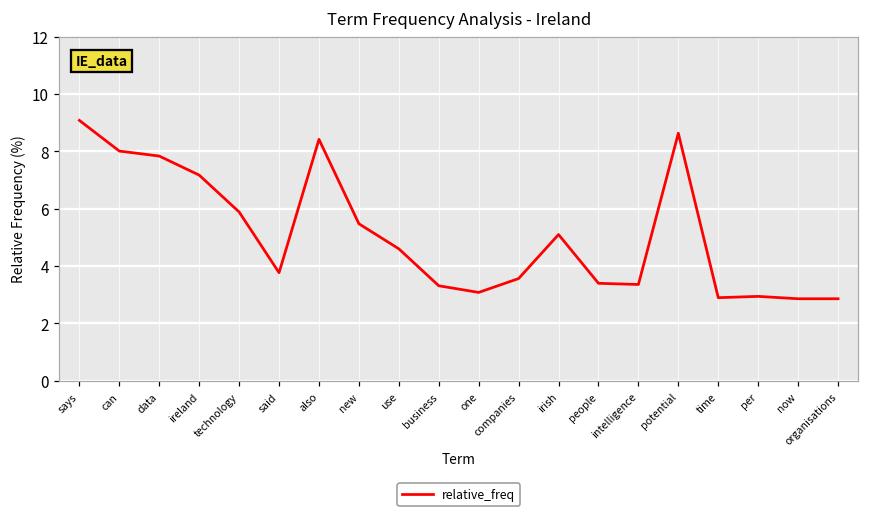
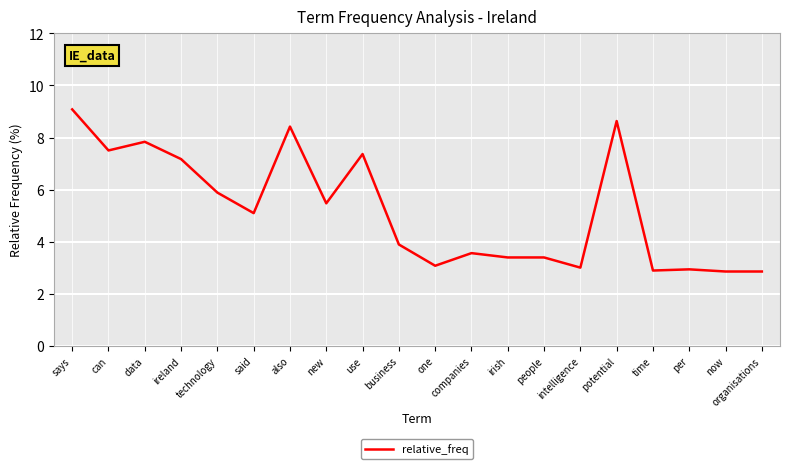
  {
    "says": 9.1,
-   "can": 8.0,
+   "can": 7.5,
    "data": 7.8,
    "ireland": 7.2,
    "technology": 5.9,
-   "said": 3.8,
+   "said": 5.1,
    "also": 8.4,
    "new": 5.5,
-   "use": 4.6,
-   "business": 3.3,
+   "use": 7.4,
+   "business": 3.9,
    "one": 3.1,
    "companies": 3.6,
-   "irish": 5.1,
+   "irish": 3.4,
    "people": 3.4,
-   "intelligence": 3.4,
+   "intelligence": 3.0,
    "potential": 8.6,
    "time": 2.9,
    "per": 2.9,
    "now": 2.9,
    "organisations": 2.9
  }
